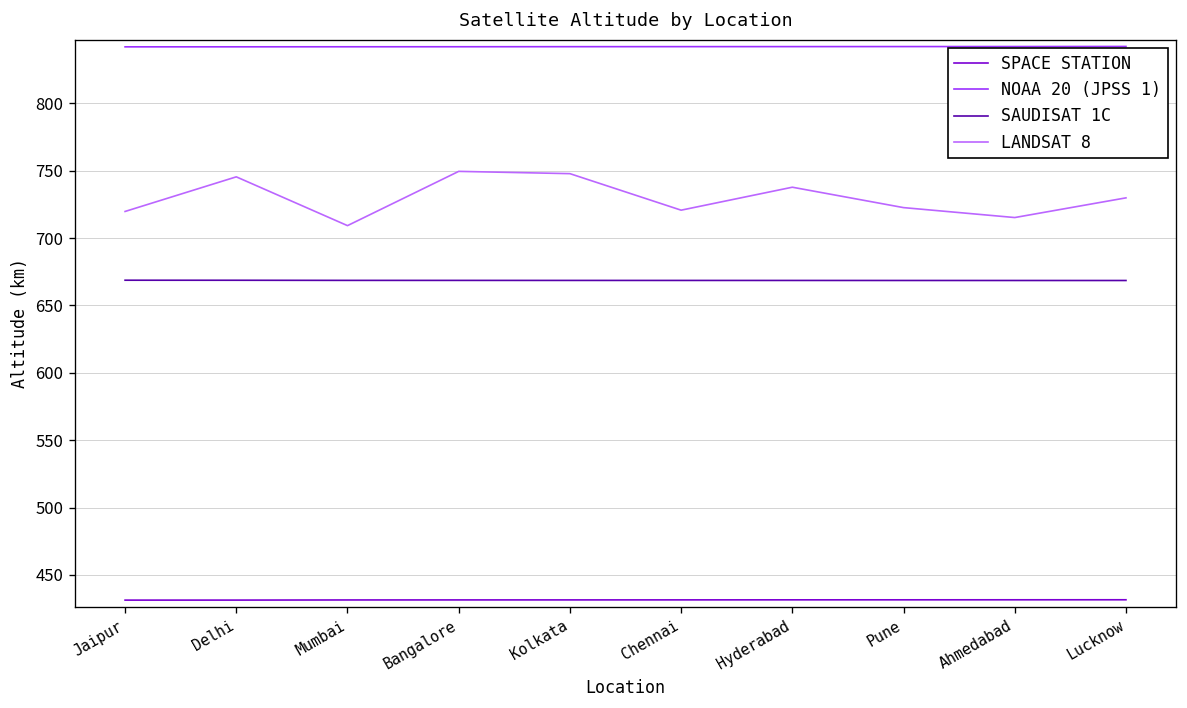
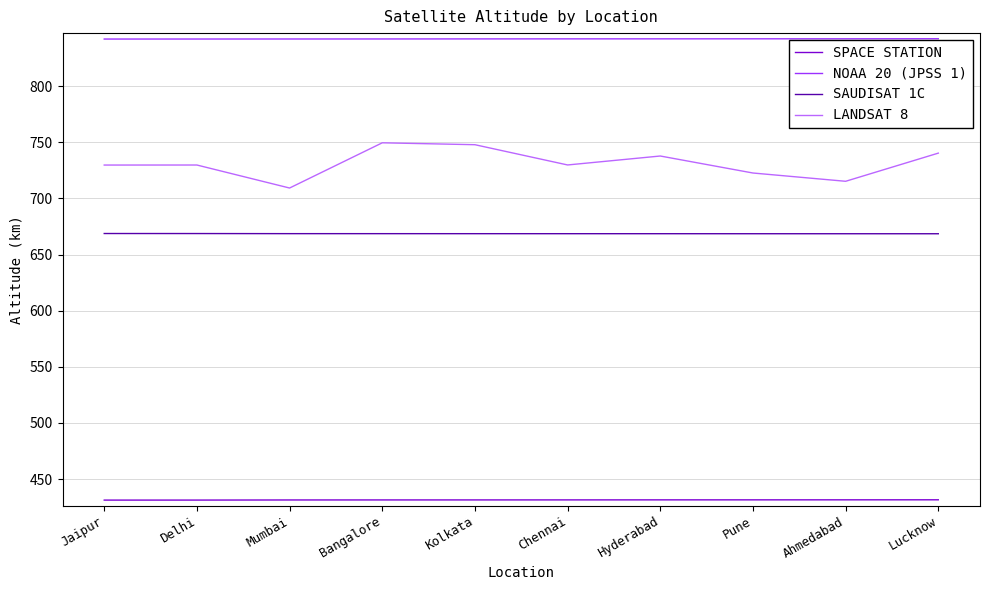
  {
    "NOAA 20 (JPSS 1)": {
      "Jaipur": 842,
      "Delhi": 842,
      "Mumbai": 842,
      "Bangalore": 842,
      "Kolkata": 842,
      "Chennai": 842,
      "Hyderabad": 842,
      "Pune": 842,
      "Ahmedabad": 842,
      "Lucknow": 842
    },
    "LANDSAT 8": {
-     "Jaipur": 720,
-     "Delhi": 745,
+     "Jaipur": 730,
+     "Delhi": 730,
      "Mumbai": 709,
      "Bangalore": 749,
      "Kolkata": 748,
-     "Chennai": 721,
+     "Chennai": 730,
      "Hyderabad": 738,
      "Pune": 723,
      "Ahmedabad": 715,
-     "Lucknow": 730
+     "Lucknow": 740
    }
  }
